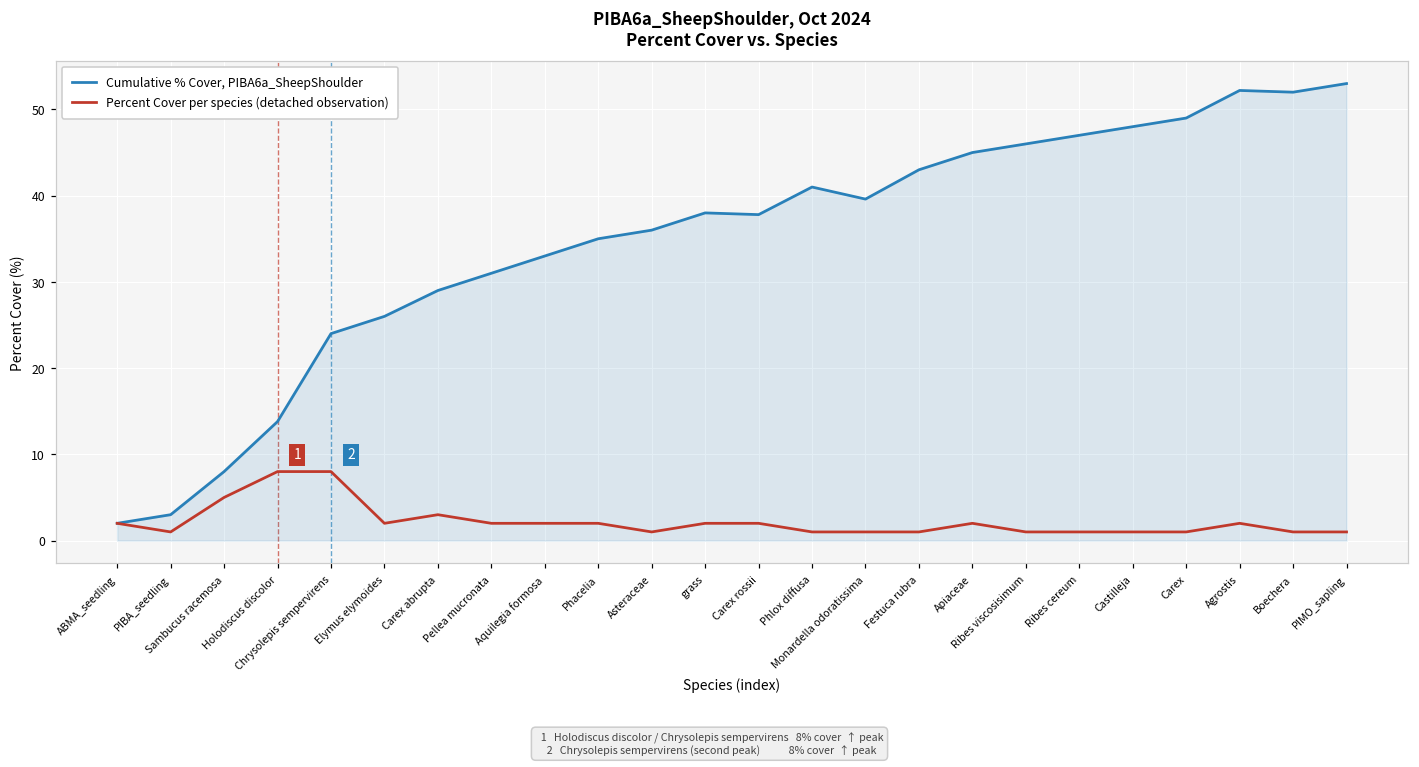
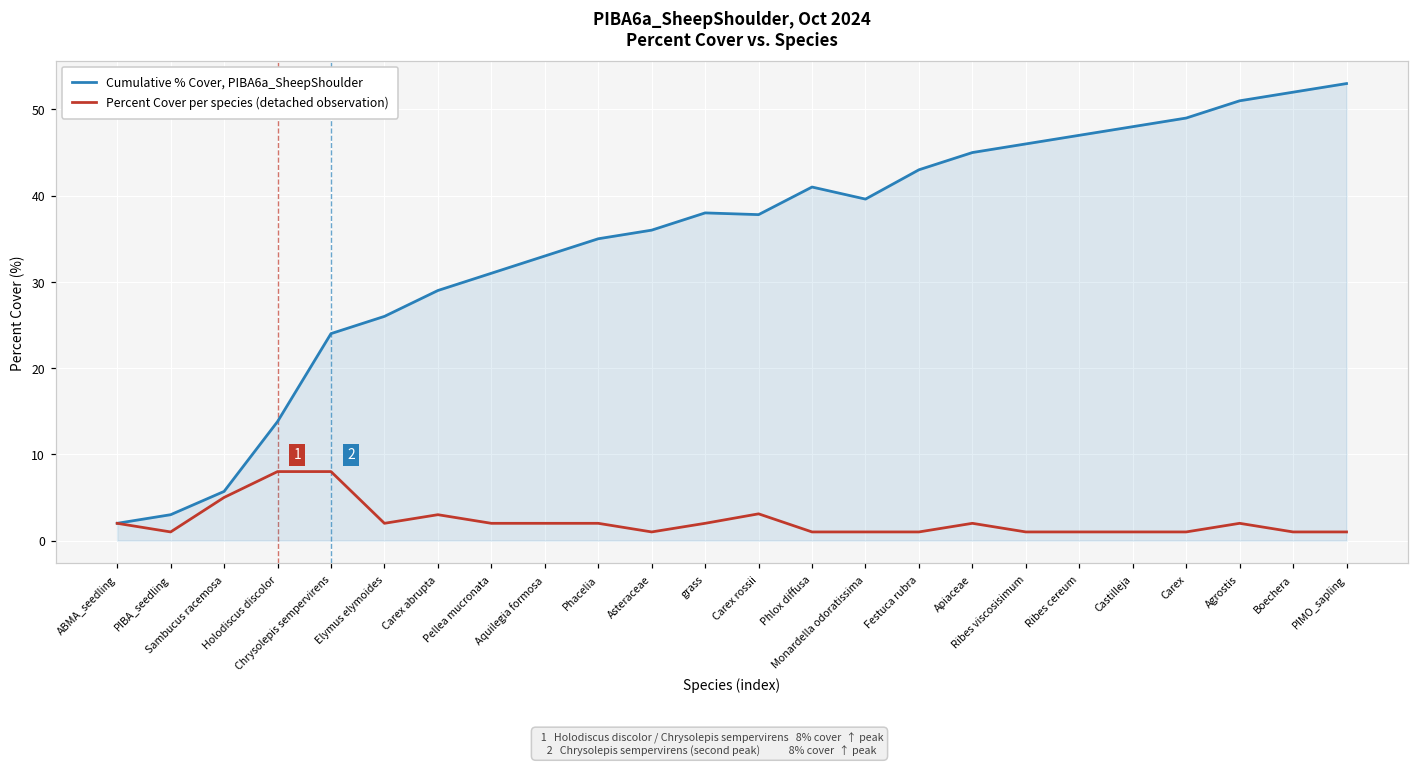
  {
    "Cumulative % Cover, PIBA6a_SheepShoulder": {
      "PIBA_seedling": 3,
-     "Sambucus racemosa": 8,
+     "Sambucus racemosa": 6,
      "Holodiscus discolor": 14,
      "Chrysolepis sempervirens": 24,
      "Elymus elymoides": 26,
      "Carex abrupta": 29,
      "Pellea mucronata": 31,
      "Aquilegia formosa": 33,
      "Phacelia": 35,
      "Asteraceae": 36,
      "grass": 38,
      "Carex rossii": 38,
      "Phlox diffusa": 41,
      "Monardella odoratissima": 40,
      "Festuca rubra": 43,
      "Apiaceae": 45,
      "Ribes viscosisimum": 46,
      "Ribes cereum": 47,
      "Castilleja": 48,
      "Carex": 49,
-     "Agrostis": 52,
+     "Agrostis": 51,
      "Boechera": 52,
      "PIMO_sapling": 53
    },
    "Percent Cover per species (detached observation)": {
      "PIBA_seedling": 1,
      "Sambucus racemosa": 5,
      "Elymus elymoides": 2,
      "Carex abrupta": 3,
      "Pellea mucronata": 2,
      "Aquilegia formosa": 2,
      "Phacelia": 2,
      "Asteraceae": 1,
      "grass": 2,
-     "Carex rossii": 2,
+     "Carex rossii": 3,
      "Phlox diffusa": 1,
      "Monardella odoratissima": 1,
      "Festuca rubra": 1,
      "Apiaceae": 2,
      "Ribes viscosisimum": 1,
      "Ribes cereum": 1,
      "Castilleja": 1,
      "Carex": 1,
      "Agrostis": 2,
      "Boechera": 1,
      "PIMO_sapling": 1
    }
  }
